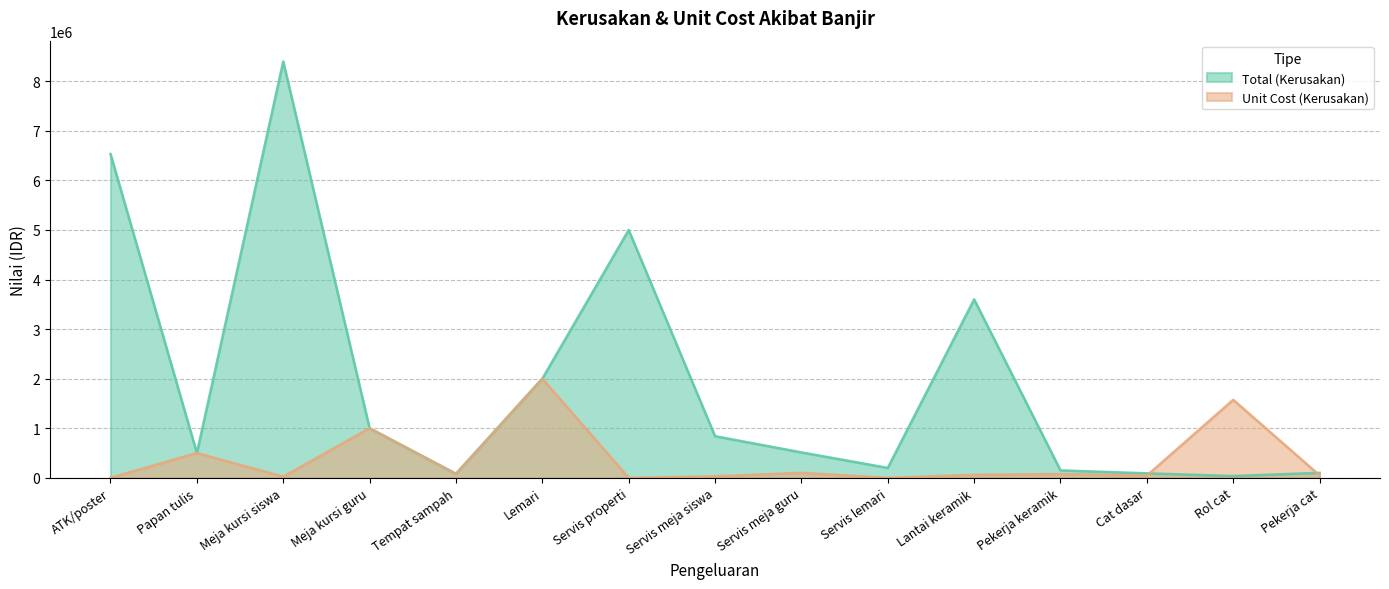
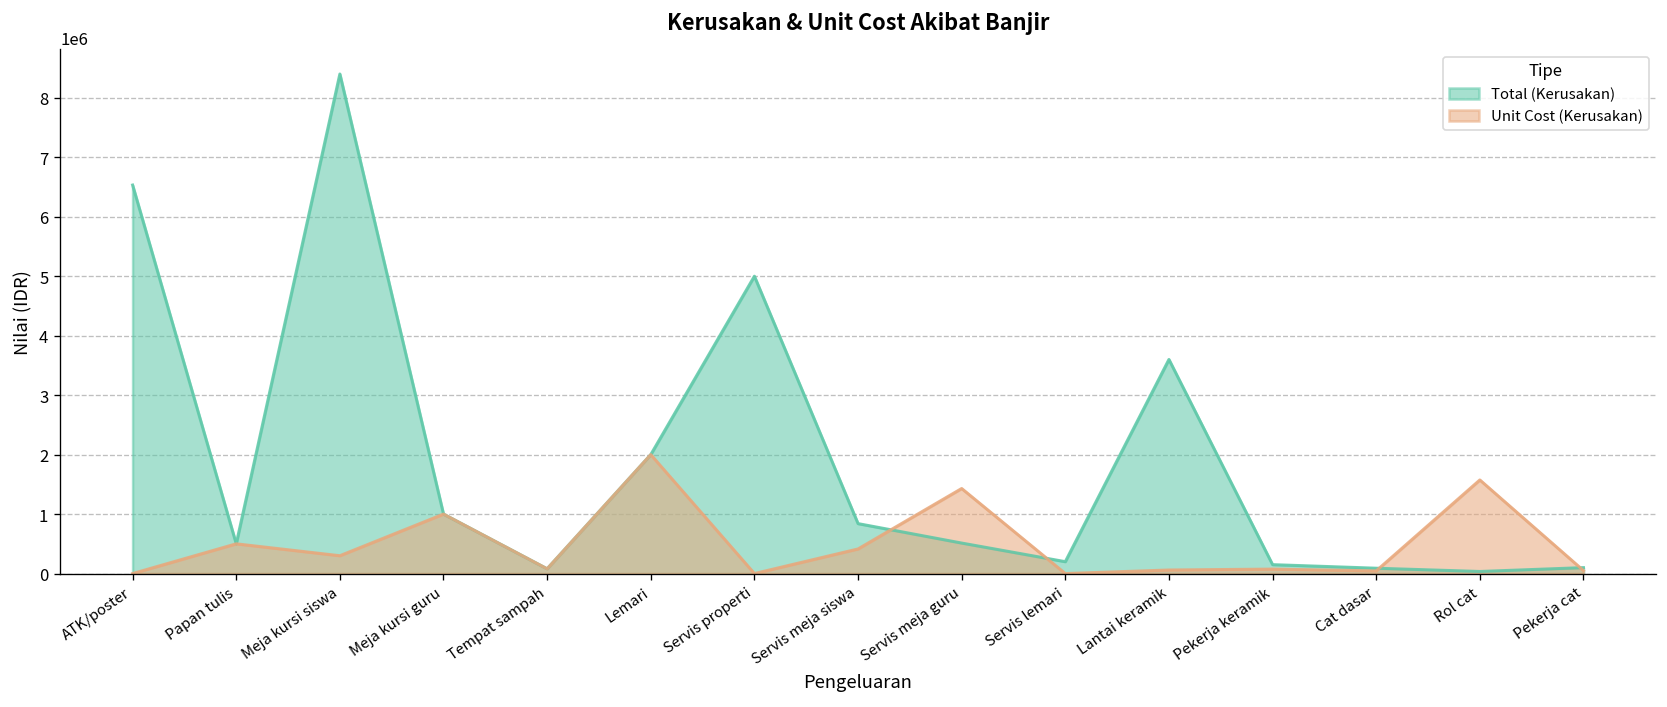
  {
    "Total (Kerusakan)": {
      "ATK/poster": 6500000,
      "Meja kursi siswa": 8400000,
      "Servis properti": 5000000,
      "Servis meja siswa": 800000,
      "Servis meja guru": 500000,
      "Servis lemari": 200000,
      "Lantai keramik": 3600000,
      "Pekerja keramik": 200000,
      "Rol cat": 0
    },
    "Unit Cost (Kerusakan)": {
      "ATK/poster": 0,
-     "Meja kursi siswa": 0,
+     "Meja kursi siswa": 300000,
      "Servis properti": 0,
-     "Servis meja siswa": 0,
-     "Servis meja guru": 100000,
+     "Servis meja siswa": 400000,
+     "Servis meja guru": 1400000,
      "Servis lemari": 0,
      "Lantai keramik": 100000,
      "Pekerja keramik": 100000,
      "Rol cat": 1600000
    }
  }
